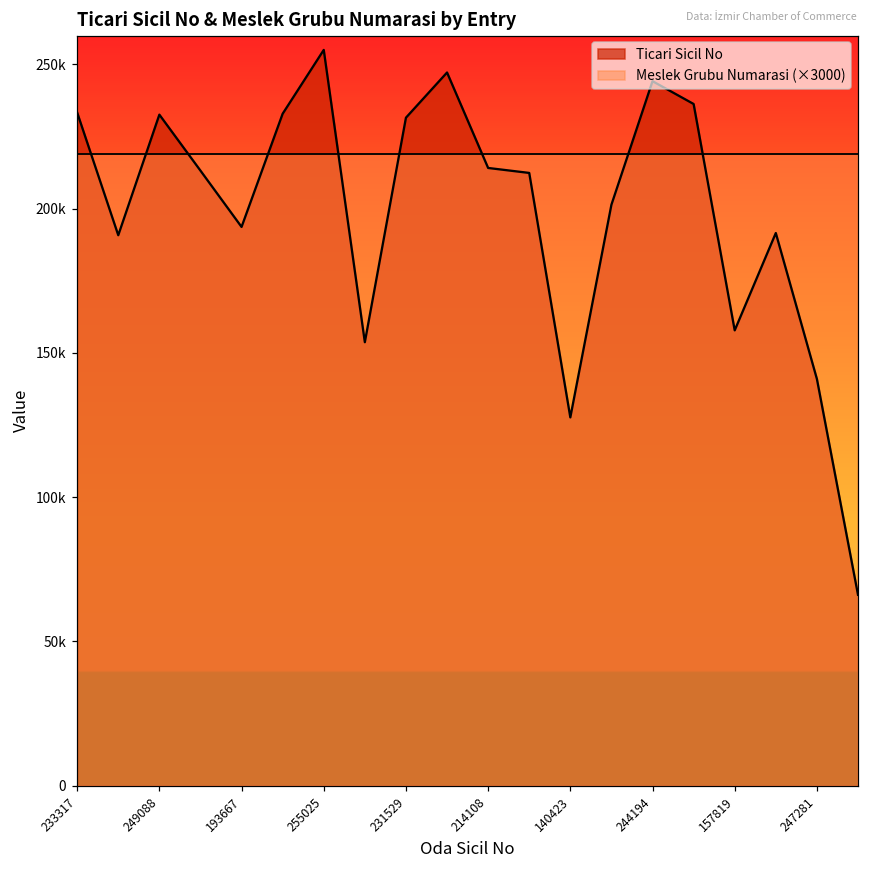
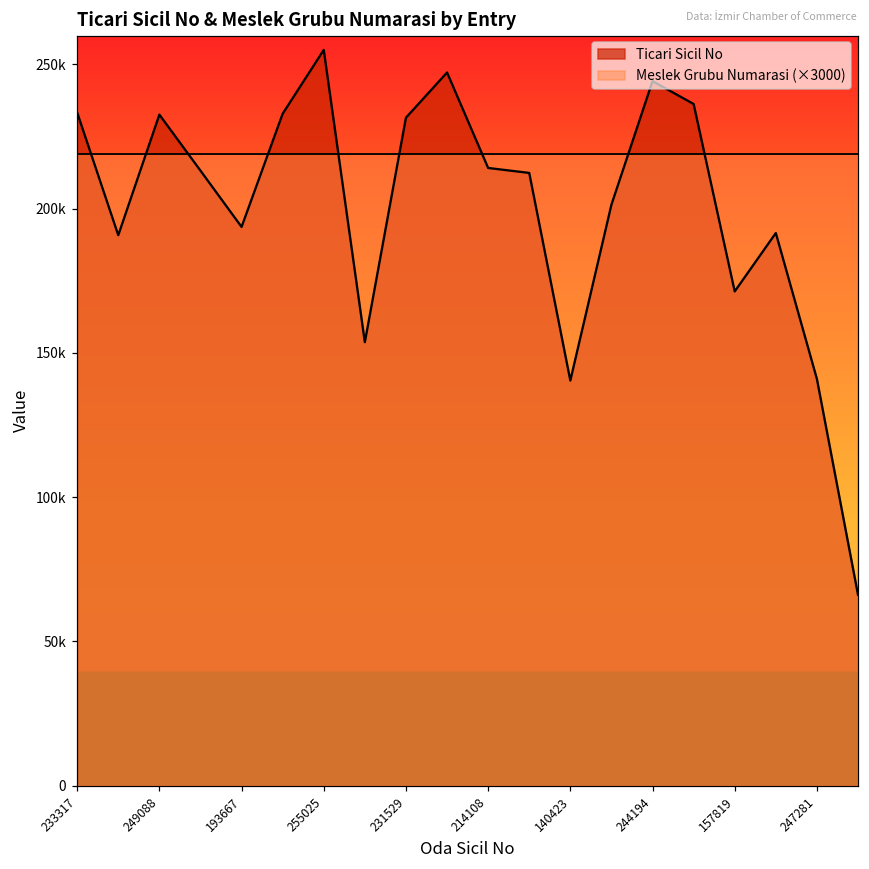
  {
    "Ticari Sicil No": {
      "233317": 233000,
      "249088": 233000,
      "193667": 194000,
      "255025": 255000,
      "231529": 232000,
      "214108": 214000,
-     "140423": 128000,
-     "157819": 158000,
+     "140423": 140000,
+     "157819": 171000,
      "247281": 141000
    },
    "Meslek Grubu Numarasi (×3000)": {
      "233317": 219000,
      "249088": 219000,
      "193667": 219000,
      "255025": 219000,
      "231529": 219000,
      "214108": 219000,
      "140423": 219000,
      "244194": 219000,
      "157819": 219000,
      "247281": 219000
    }
  }
